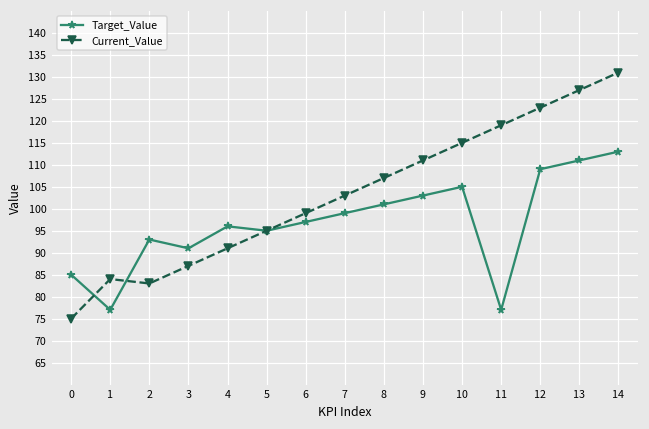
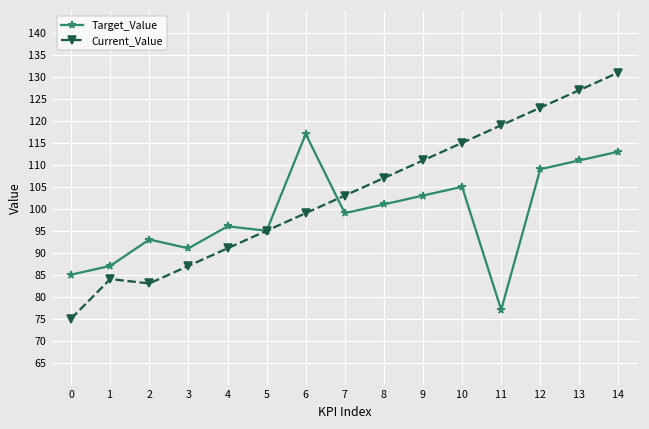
  {
    "Target_Value": {
      "0": 85,
-     "1": 77,
+     "1": 87,
      "2": 93,
      "3": 91,
      "4": 96,
-     "6": 97,
+     "6": 117,
      "7": 99,
      "8": 101,
      "9": 103,
      "10": 105,
      "11": 77,
      "12": 109,
      "13": 111,
      "14": 113
    },
    "Current_Value": {
      "0": 75,
      "1": 84,
      "2": 83,
      "3": 87,
      "4": 91,
      "6": 99,
      "7": 103,
      "8": 107,
      "9": 111,
      "10": 115,
      "11": 119,
      "12": 123,
      "13": 127,
      "14": 131
    }
  }
